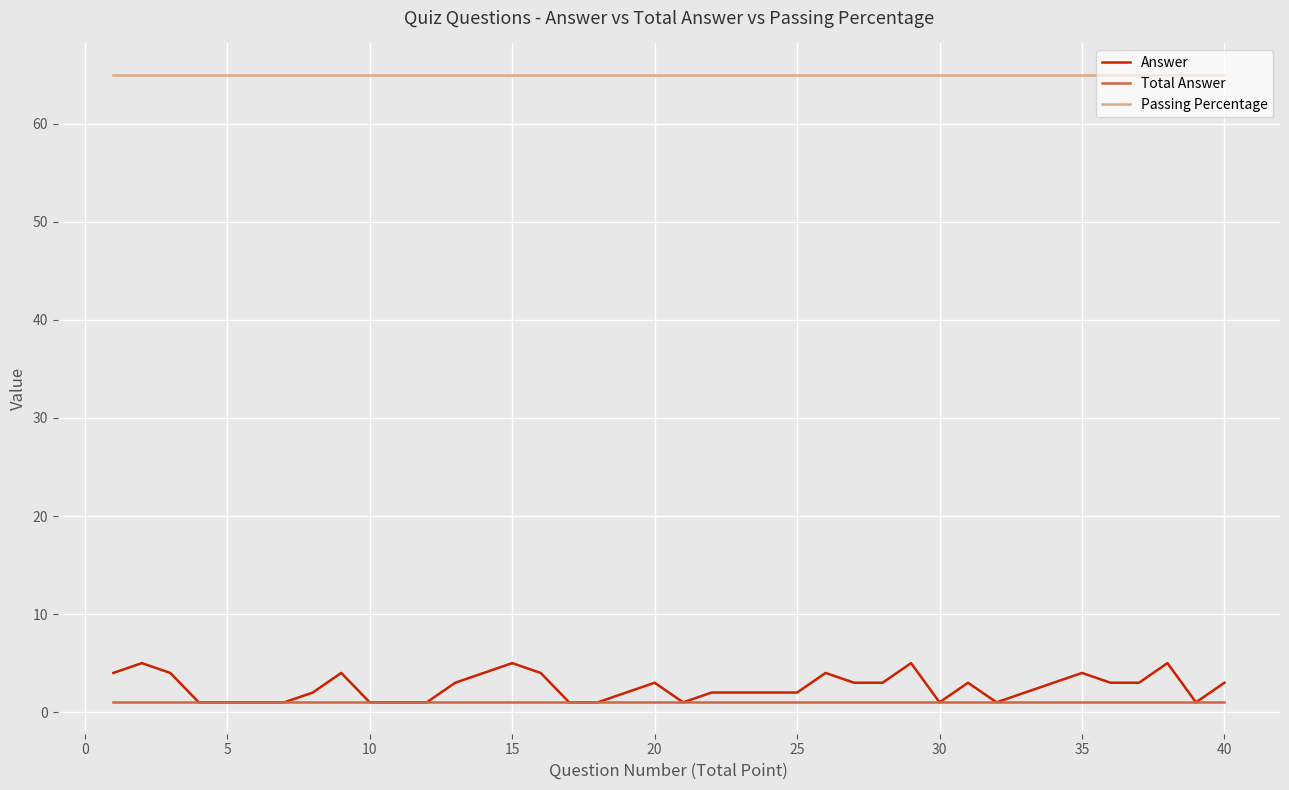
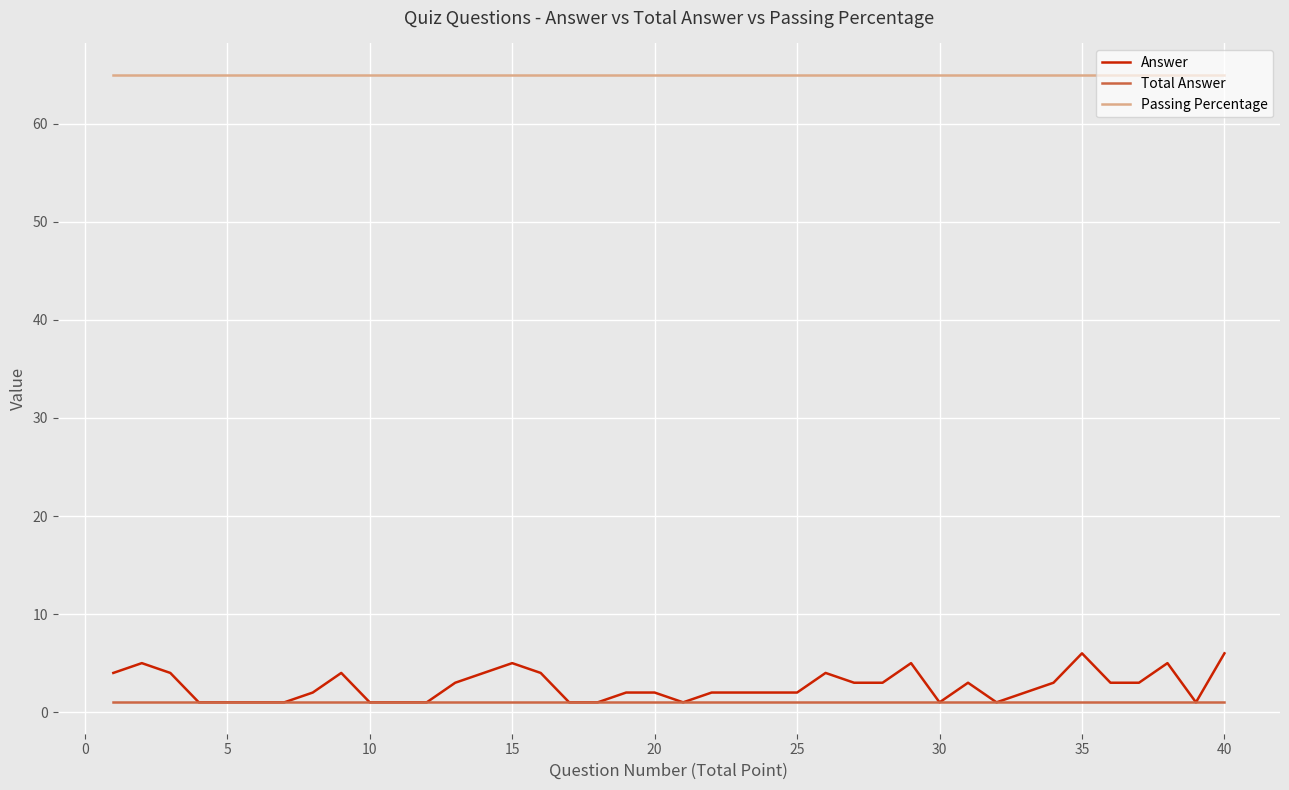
  {
    "Answer": {
      "15": 5,
-     "20": 3,
+     "20": 2,
      "25": 2,
-     "35": 4,
-     "40": 3
+     "35": 6,
+     "40": 6
    },
    "Total Answer": {
      "15": 1,
      "20": 1,
      "25": 1,
      "35": 1,
      "40": 1
    },
    "Passing Percentage": {
      "5": 65,
      "10": 65,
      "15": 65,
      "20": 65,
      "25": 65,
      "30": 65,
      "35": 65
    }
  }
